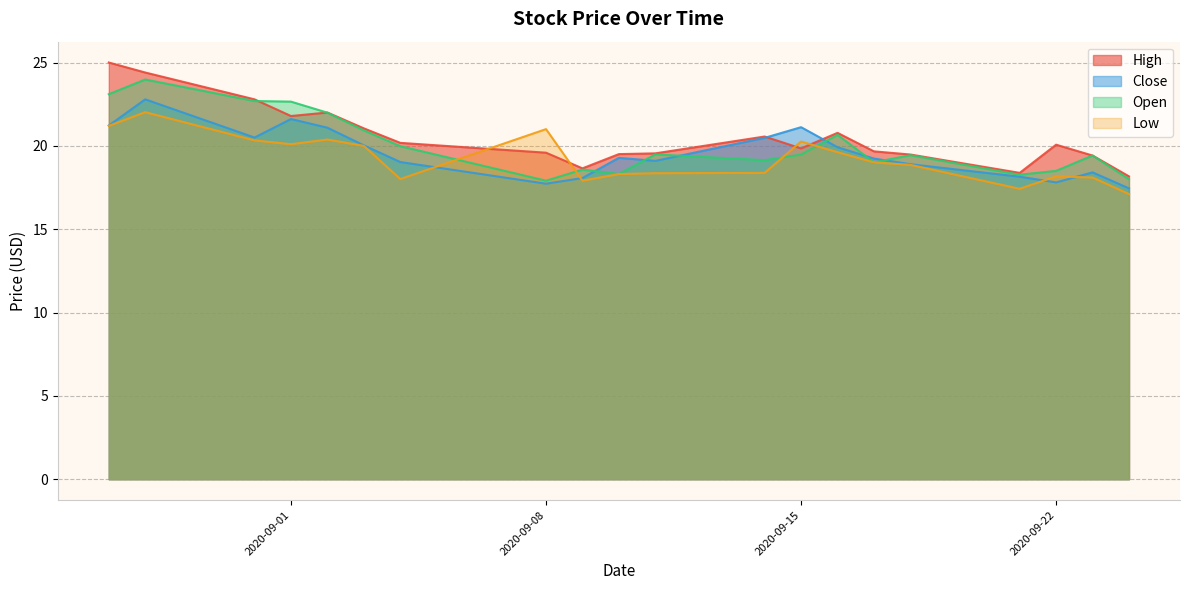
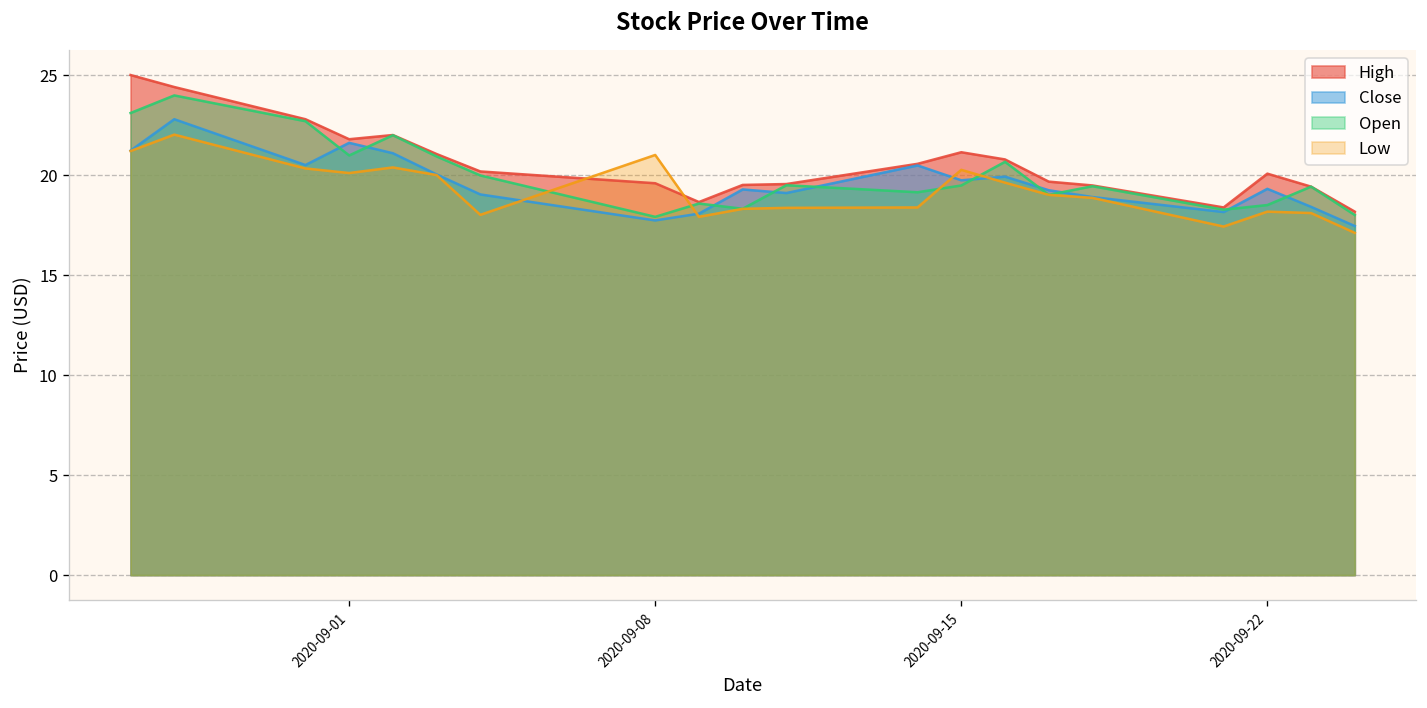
  {
    "High": {
      "2020-09-01": 21.8,
      "2020-09-08": 19.6,
-     "2020-09-15": 19.8,
+     "2020-09-15": 21.1,
      "2020-09-22": 20.1
    },
    "Close": {
      "2020-09-01": 21.6,
      "2020-09-08": 17.7,
-     "2020-09-15": 21.1,
-     "2020-09-22": 17.8
+     "2020-09-15": 19.7,
+     "2020-09-22": 19.3
    },
    "Open": {
-     "2020-09-01": 22.7,
+     "2020-09-01": 21.0,
      "2020-09-08": 17.9,
      "2020-09-15": 19.5,
      "2020-09-22": 18.5
    },
    "Low": {
      "2020-09-01": 20.1,
      "2020-09-08": 21.0,
      "2020-09-15": 20.3,
      "2020-09-22": 18.2
    }
  }
